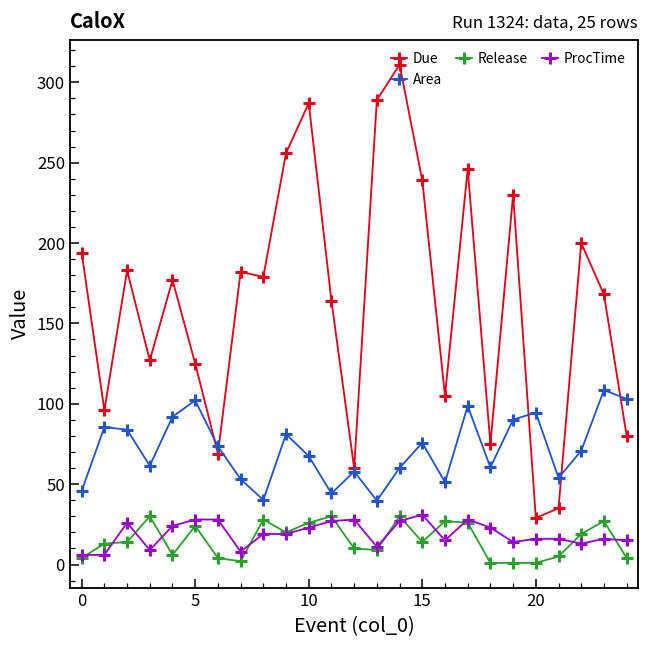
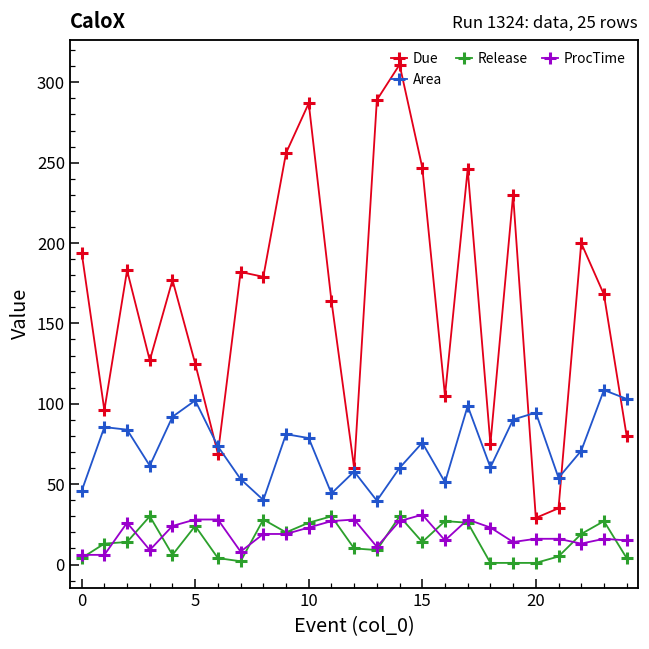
  {
    "Due": {
      "0": 194,
      "5": 125,
      "10": 287,
-     "15": 239,
+     "15": 247,
      "20": 29
    },
    "Area": {
      "0": 46,
      "5": 102,
-     "10": 67,
+     "10": 79,
      "15": 76,
      "20": 95
    },
    "Release": {
      "0": 4,
      "5": 24,
      "10": 26,
      "15": 14,
      "20": 1
    },
    "ProcTime": {
      "0": 6,
      "5": 28,
      "10": 23,
      "15": 31,
      "20": 16
    }
  }
